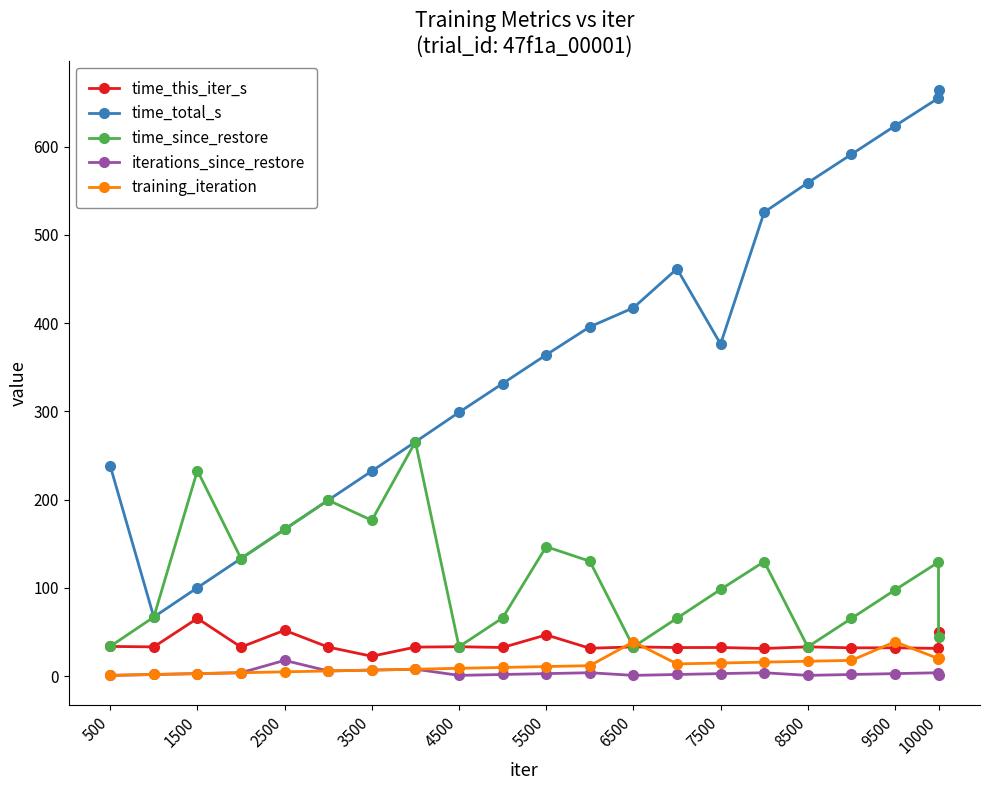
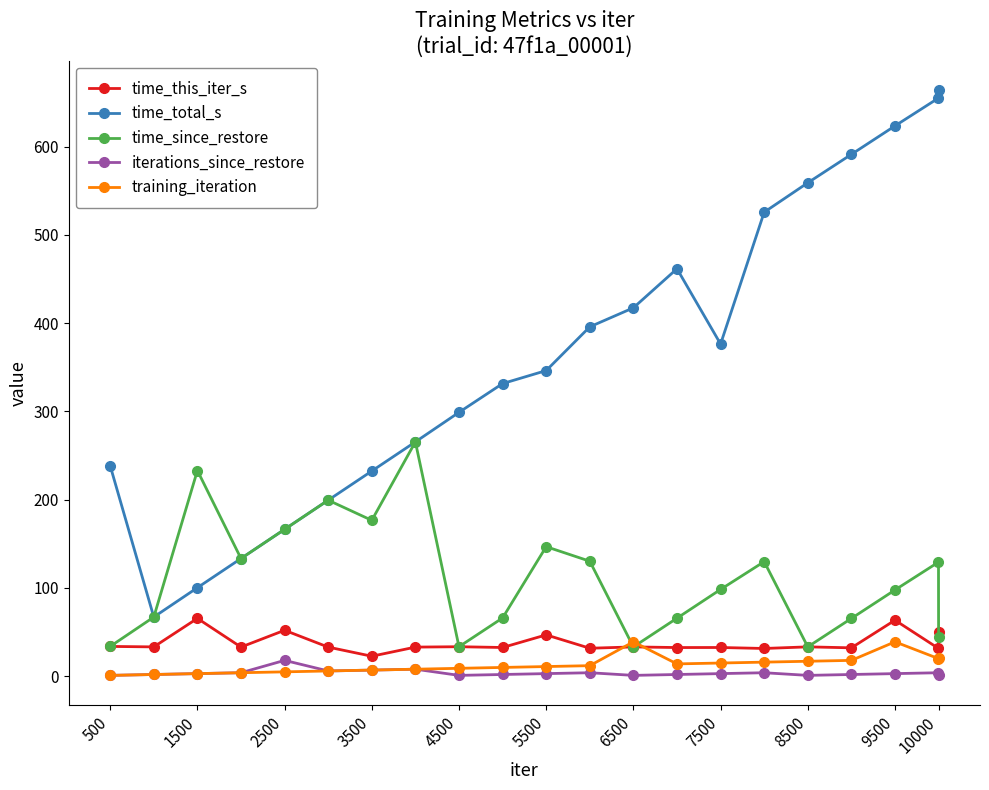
  {
    "time_this_iter_s": {
      "1500": 70,
      "2500": 50,
      "3500": 20,
      "5500": 50,
      "7500": 30,
-     "9500": 30,
+     "9500": 60,
      "10000": 50
    },
    "time_total_s": {
      "500": 240,
      "1500": 100,
      "3500": 230,
      "4500": 300,
-     "5500": 360,
+     "5500": 350,
      "6500": 420,
      "7500": 380,
      "8500": 560,
      "9500": 620,
      "10000": 660
    },
    "time_since_restore": {
      "1500": 230,
      "3500": 180,
      "5500": 150,
      "7500": 100,
      "9500": 100,
      "10000": 40
    },
    "iterations_since_restore": {
      "2500": 20,
      "4500": 0,
      "5500": 0,
      "6500": 0,
      "7500": 0,
      "8500": 0,
      "9500": 0,
      "10000": 0
    },
    "training_iteration": {
      "2500": 10,
      "4500": 10,
      "5500": 10,
      "6500": 40,
      "7500": 20,
      "8500": 20,
      "9500": 40,
      "10000": 20
    }
  }
